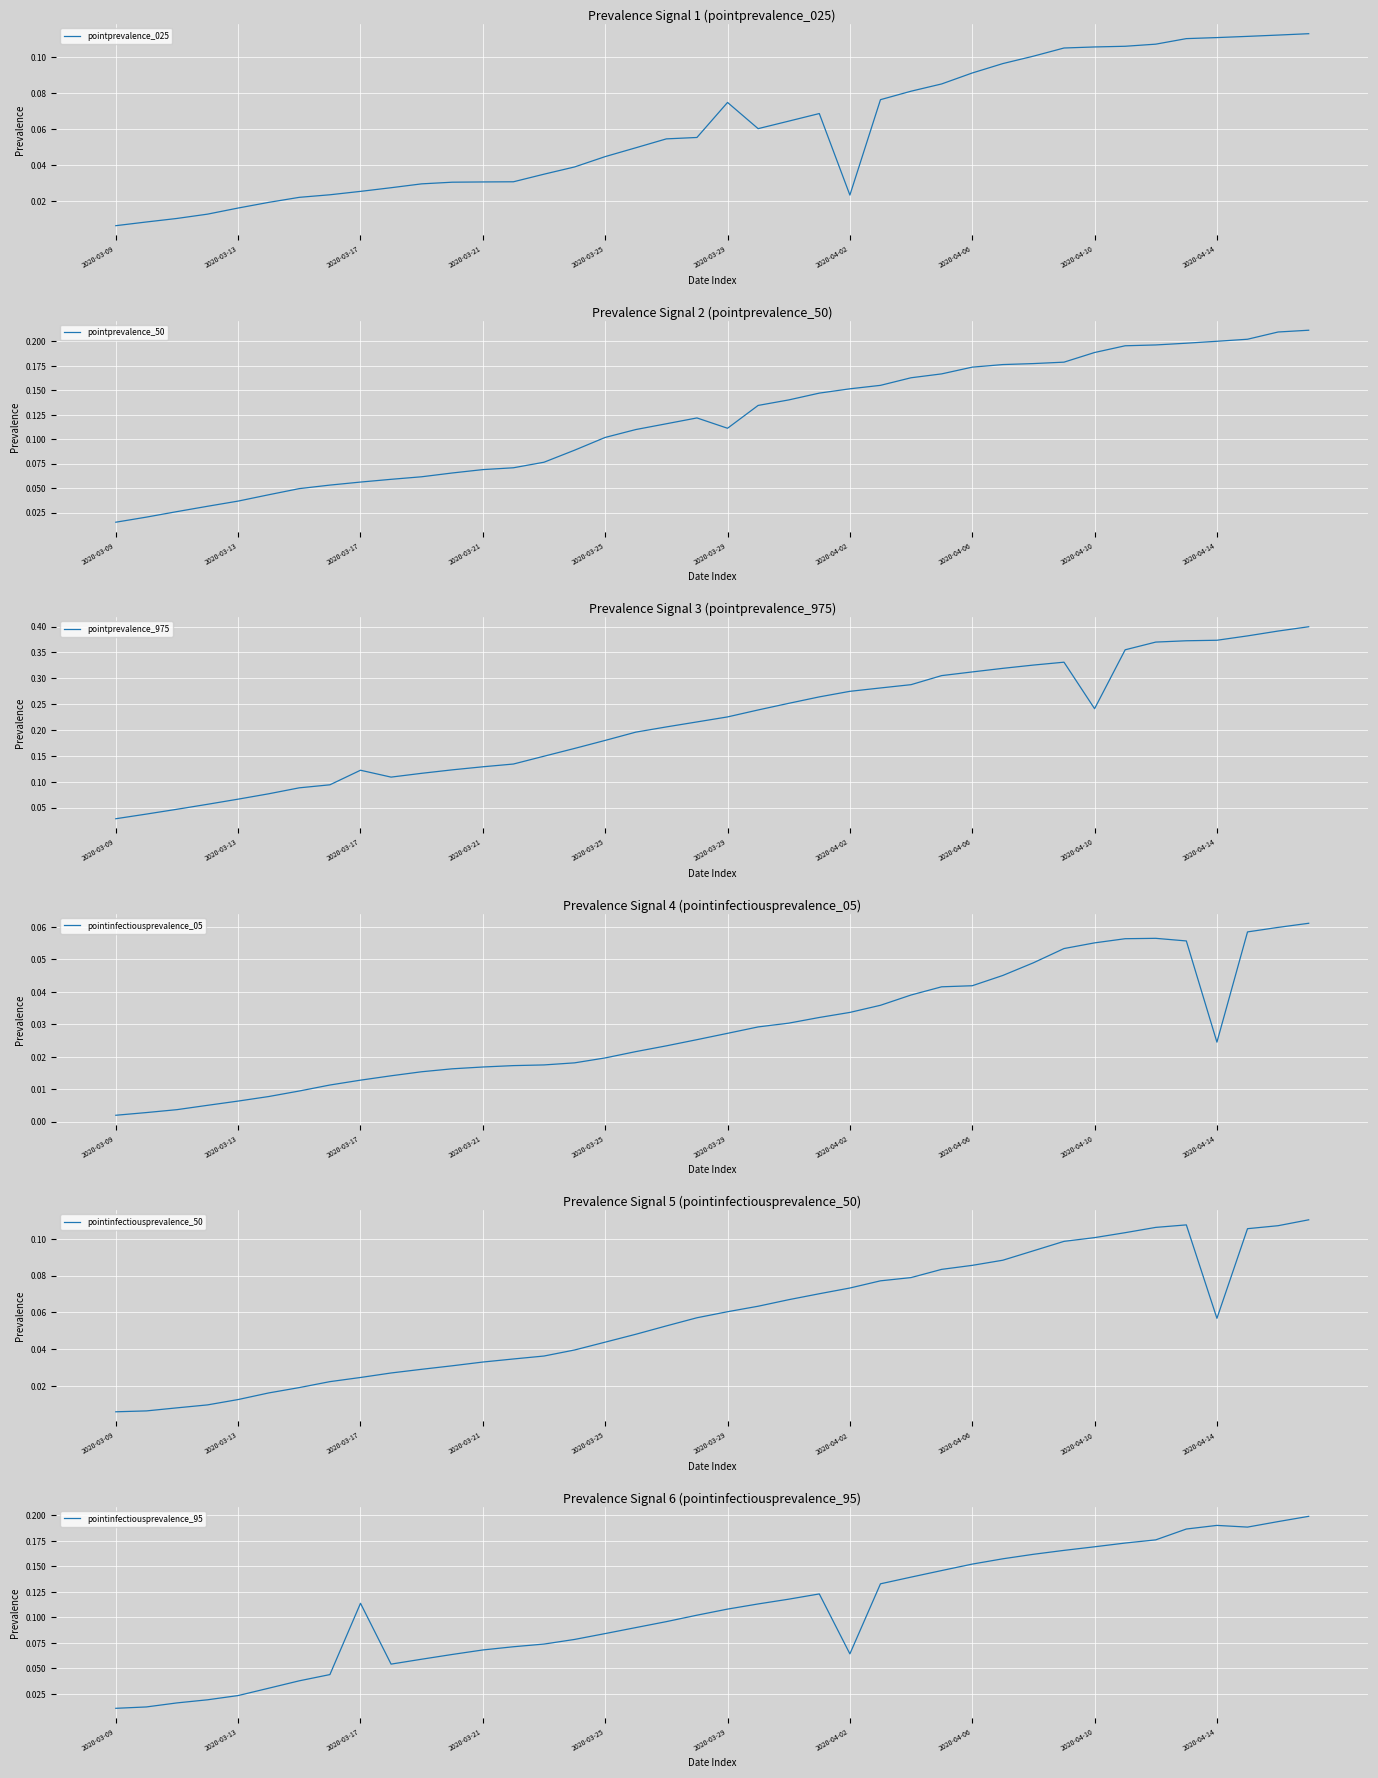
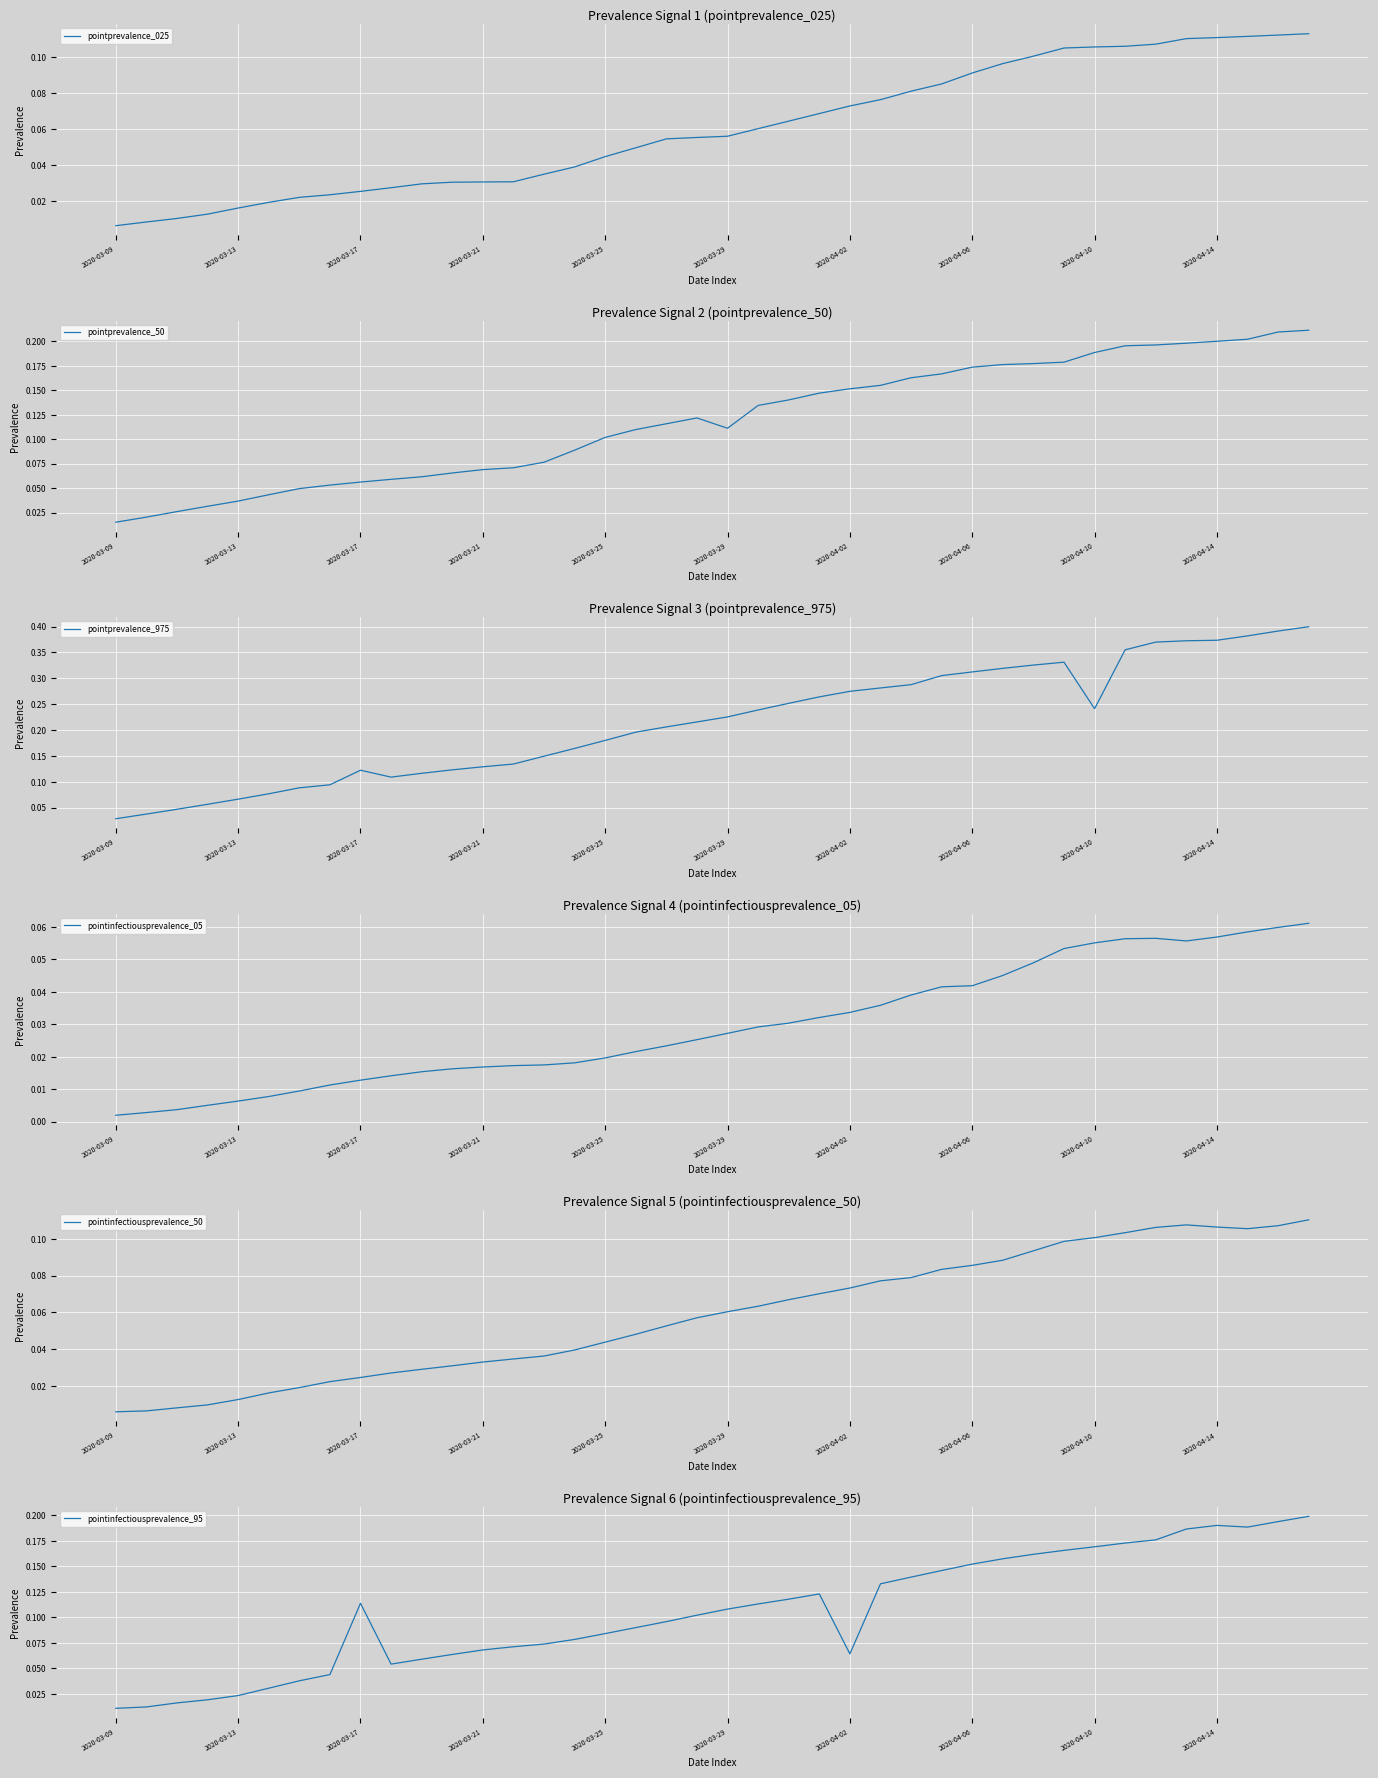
  {
    "Prevalence Signal 1 (pointprevalence_025)": {
      "2020-03-09": 0.007,
      "2020-03-13": 0.016,
      "2020-03-17": 0.026,
      "2020-03-21": 0.031,
      "2020-03-25": 0.045,
-     "2020-03-29": 0.075,
-     "2020-04-02": 0.023,
+     "2020-03-29": 0.056,
+     "2020-04-02": 0.073,
      "2020-04-06": 0.091,
      "2020-04-10": 0.105,
      "2020-04-14": 0.111
    },
    "Prevalence Signal 2 (pointprevalence_50)": {
      "2020-03-09": 0.02,
      "2020-03-13": 0.04,
      "2020-03-17": 0.06,
      "2020-03-21": 0.07,
      "2020-03-25": 0.10,
      "2020-03-29": 0.11,
      "2020-04-02": 0.15,
      "2020-04-06": 0.17,
      "2020-04-10": 0.19,
      "2020-04-14": 0.20
    },
    "Prevalence Signal 3 (pointprevalence_975)": {
      "2020-03-09": 0.03,
      "2020-03-13": 0.07,
      "2020-03-17": 0.12,
      "2020-03-21": 0.13,
      "2020-03-25": 0.18,
      "2020-03-29": 0.23,
      "2020-04-02": 0.27,
      "2020-04-06": 0.31,
      "2020-04-10": 0.24,
      "2020-04-14": 0.37
    },
    "Prevalence Signal 4 (pointinfectiousprevalence_05)": {
      "2020-03-09": 0.002,
      "2020-03-13": 0.006,
      "2020-03-17": 0.013,
      "2020-03-21": 0.017,
      "2020-03-25": 0.020,
      "2020-03-29": 0.027,
      "2020-04-02": 0.034,
      "2020-04-06": 0.042,
      "2020-04-10": 0.055,
-     "2020-04-14": 0.024
+     "2020-04-14": 0.057
    },
    "Prevalence Signal 5 (pointinfectiousprevalence_50)": {
      "2020-03-09": 0.006,
      "2020-03-13": 0.013,
      "2020-03-17": 0.025,
      "2020-03-21": 0.033,
      "2020-03-25": 0.044,
      "2020-03-29": 0.060,
      "2020-04-02": 0.073,
      "2020-04-06": 0.086,
      "2020-04-10": 0.101,
-     "2020-04-14": 0.057
+     "2020-04-14": 0.106
    },
    "Prevalence Signal 6 (pointinfectiousprevalence_95)": {
      "2020-03-09": 0.011,
      "2020-03-13": 0.023,
      "2020-03-17": 0.114,
      "2020-03-21": 0.068,
      "2020-03-25": 0.084,
      "2020-03-29": 0.108,
      "2020-04-02": 0.064,
      "2020-04-06": 0.152,
      "2020-04-10": 0.169,
      "2020-04-14": 0.190
    }
  }
